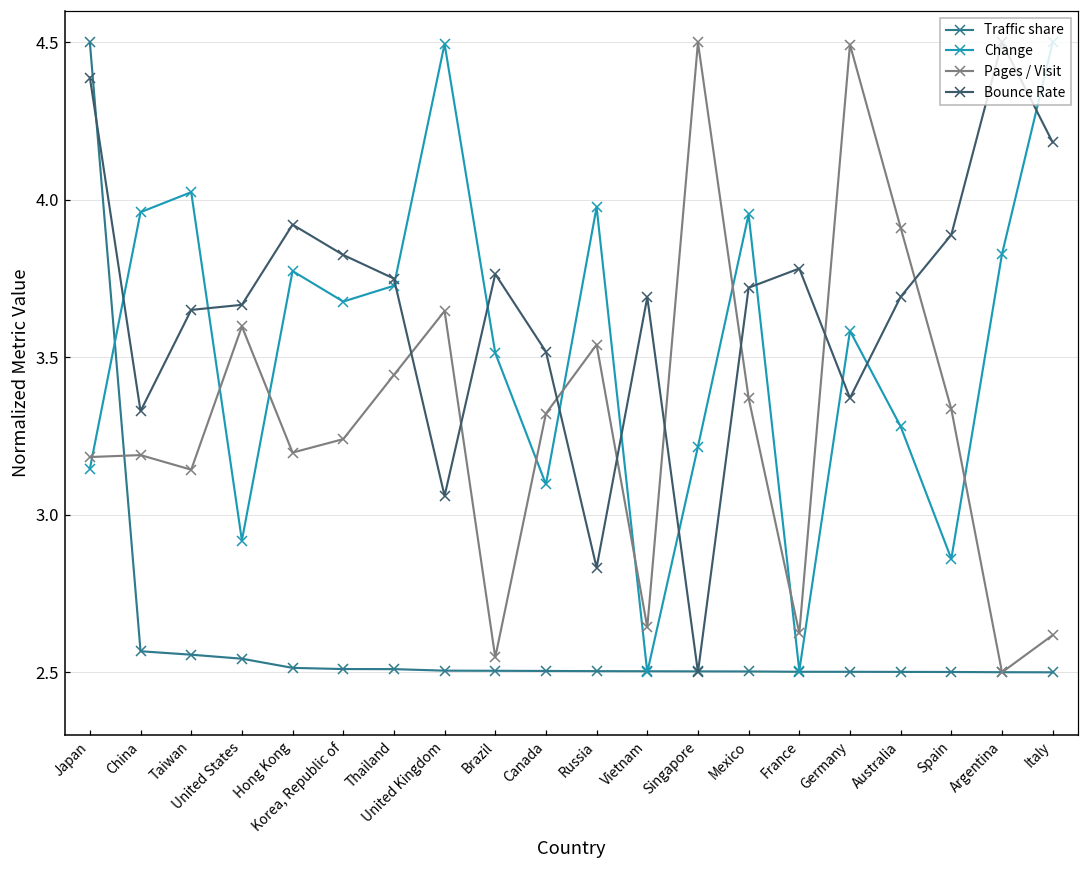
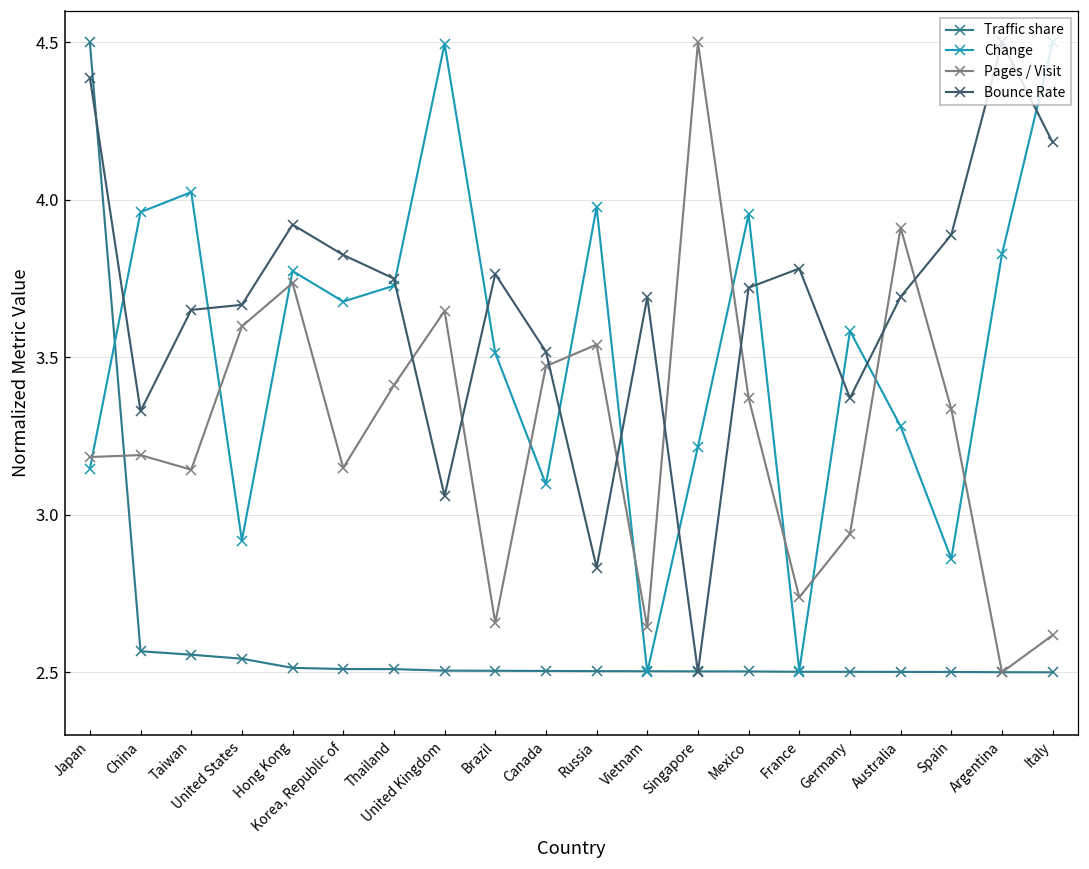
  {
    "Pages / Visit": {
      "Japan": 3.18,
      "China": 3.19,
      "Taiwan": 3.14,
      "United States": 3.60,
-     "Hong Kong": 3.20,
-     "Korea, Republic of": 3.24,
-     "Thailand": 3.44,
+     "Hong Kong": 3.74,
+     "Korea, Republic of": 3.15,
+     "Thailand": 3.41,
      "United Kingdom": 3.65,
-     "Brazil": 2.55,
-     "Canada": 3.32,
+     "Brazil": 2.66,
+     "Canada": 3.47,
      "Russia": 3.54,
      "Vietnam": 2.64,
      "Singapore": 4.50,
      "Mexico": 3.37,
-     "France": 2.62,
-     "Germany": 4.49,
+     "France": 2.74,
+     "Germany": 2.94,
      "Australia": 3.91,
      "Spain": 3.34,
      "Italy": 2.62
    }
  }
